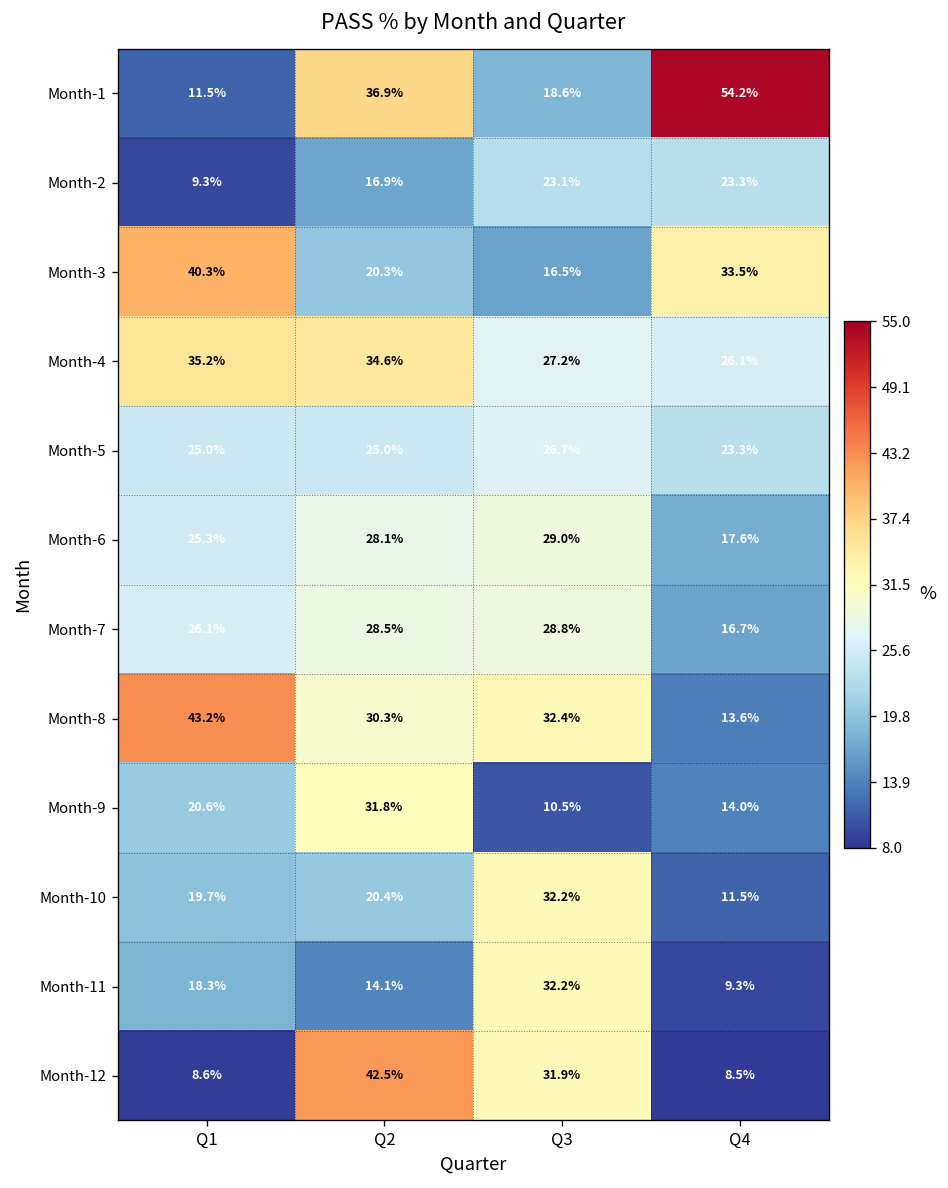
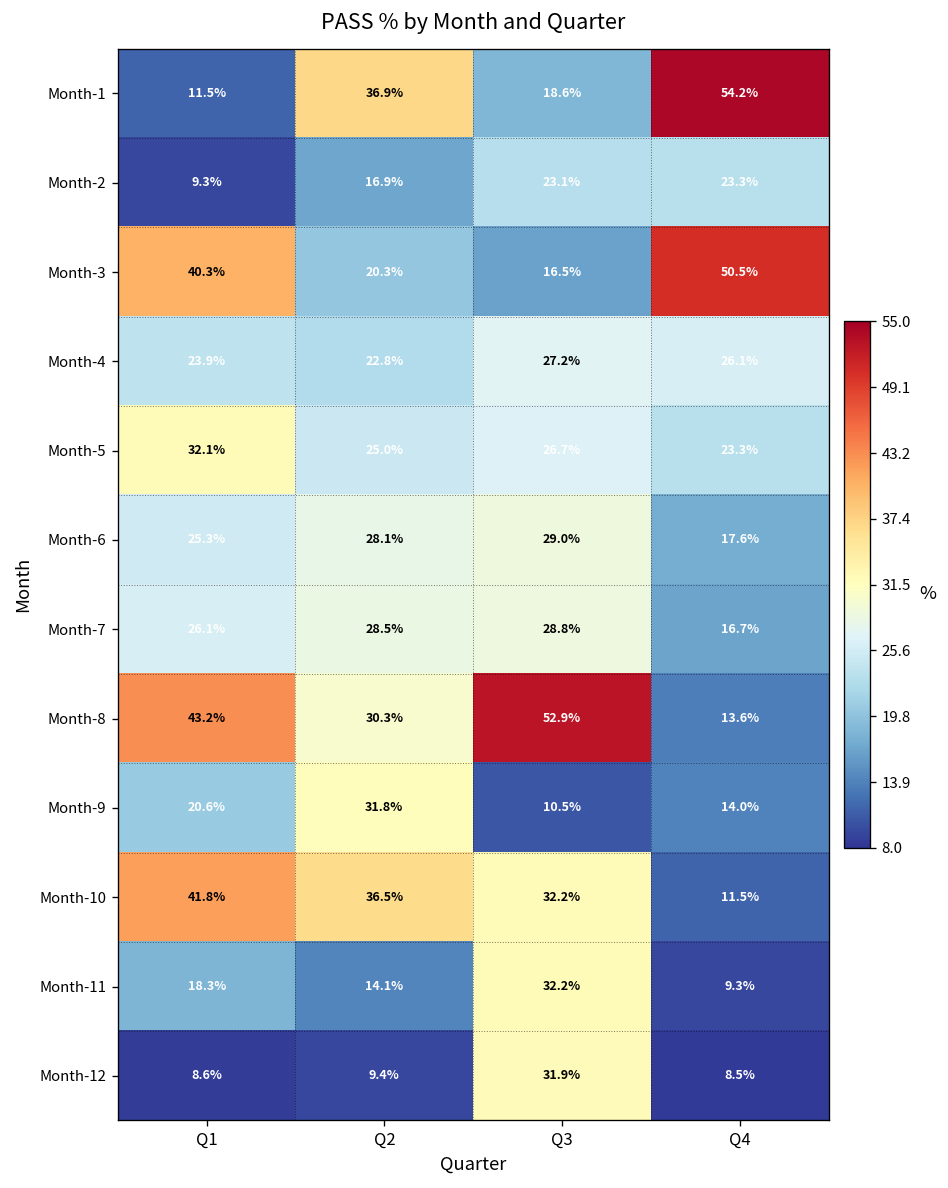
  {
    "Month-1": {
      "Q1": "11.5%",
      "Q2": "36.9%",
      "Q3": "18.6%",
      "Q4": "54.2%"
    },
    "Month-2": {
      "Q1": "9.3%",
      "Q2": "16.9%",
      "Q3": "23.1%",
      "Q4": "23.3%"
    },
    "Month-3": {
      "Q1": "40.3%",
      "Q2": "20.3%",
      "Q3": "16.5%",
-     "Q4": "33.5%"
+     "Q4": "50.5%"
    },
    "Month-4": {
-     "Q1": "35.2%",
-     "Q2": "34.6%",
+     "Q1": "23.9%",
+     "Q2": "22.8%",
      "Q3": "27.2%"
    },
    "Month-5": {
-     "Q1": "25.0%",
+     "Q1": "32.1%",
      "Q2": "25.0%",
      "Q4": "23.3%"
    },
    "Month-6": {
      "Q1": "25.3%",
      "Q2": "28.1%",
      "Q3": "29.0%",
      "Q4": "17.6%"
    },
    "Month-7": {
      "Q2": "28.5%",
      "Q3": "28.8%",
      "Q4": "16.7%"
    },
    "Month-8": {
      "Q1": "43.2%",
      "Q2": "30.3%",
-     "Q3": "32.4%",
+     "Q3": "52.9%",
      "Q4": "13.6%"
    },
    "Month-9": {
      "Q1": "20.6%",
      "Q2": "31.8%",
      "Q3": "10.5%",
      "Q4": "14.0%"
    },
    "Month-10": {
-     "Q1": "19.7%",
-     "Q2": "20.4%",
+     "Q1": "41.8%",
+     "Q2": "36.5%",
      "Q3": "32.2%",
      "Q4": "11.5%"
    },
    "Month-11": {
      "Q1": "18.3%",
      "Q2": "14.1%",
      "Q3": "32.2%",
      "Q4": "9.3%"
    },
    "Month-12": {
      "Q1": "8.6%",
-     "Q2": "42.5%",
+     "Q2": "9.4%",
      "Q3": "31.9%",
      "Q4": "8.5%"
    }
  }
